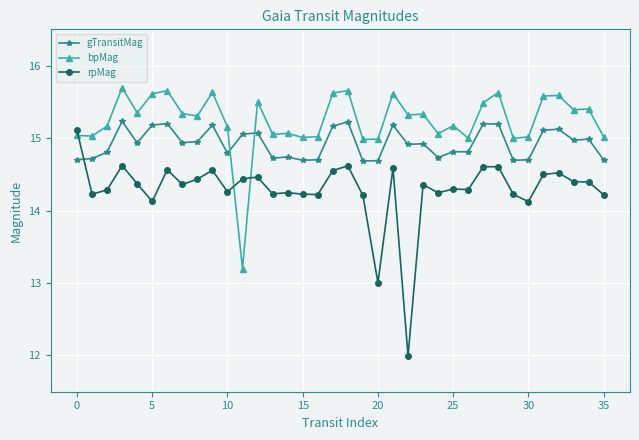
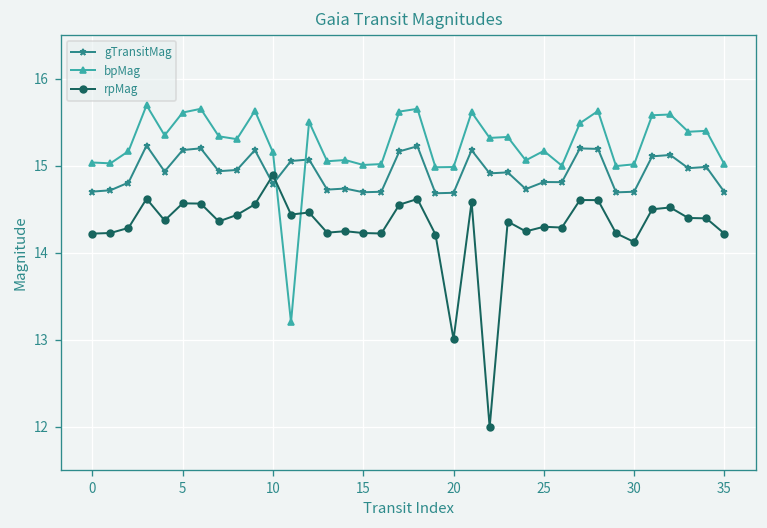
  {
    "rpMag": {
-     "0": 15.1,
-     "5": 14.1,
-     "10": 14.3,
+     "0": 14.2,
+     "5": 14.6,
+     "10": 14.9,
      "15": 14.2,
      "20": 13.0,
      "25": 14.3,
      "30": 14.1,
      "35": 14.2
    }
  }
